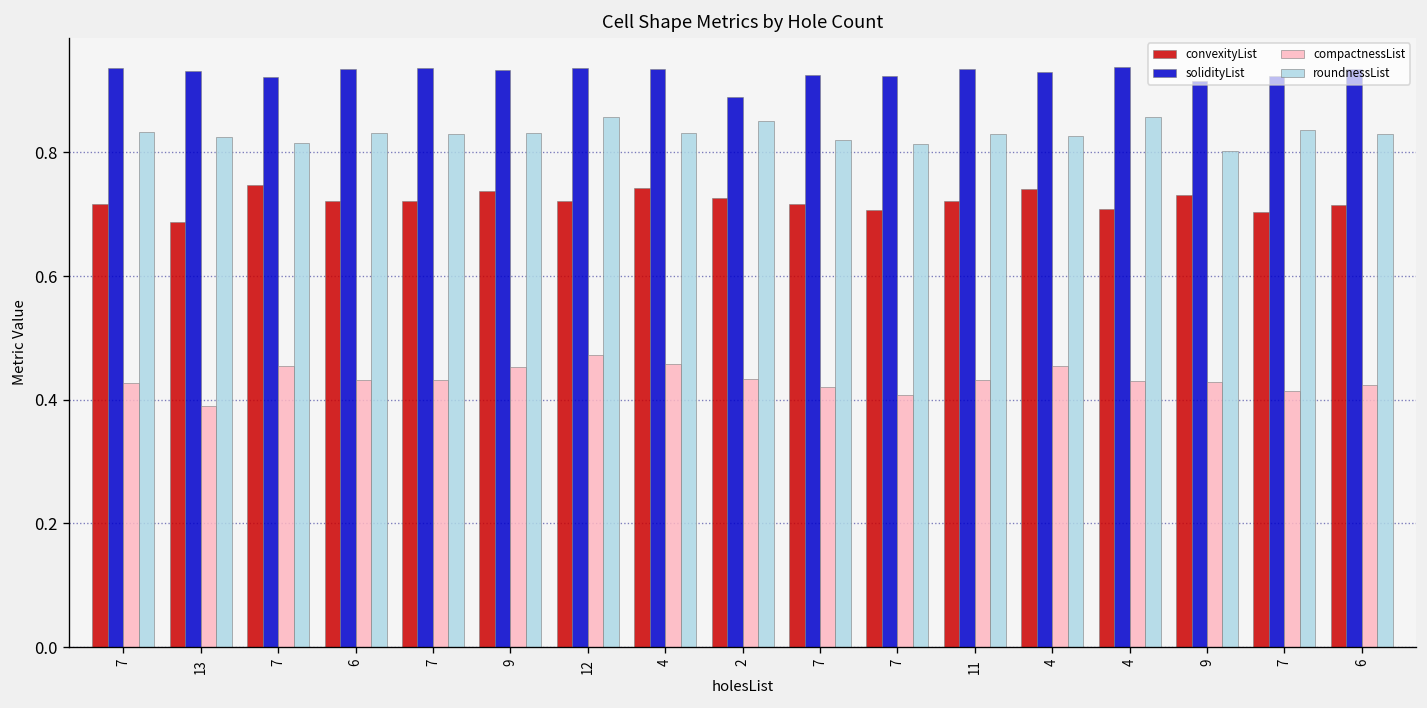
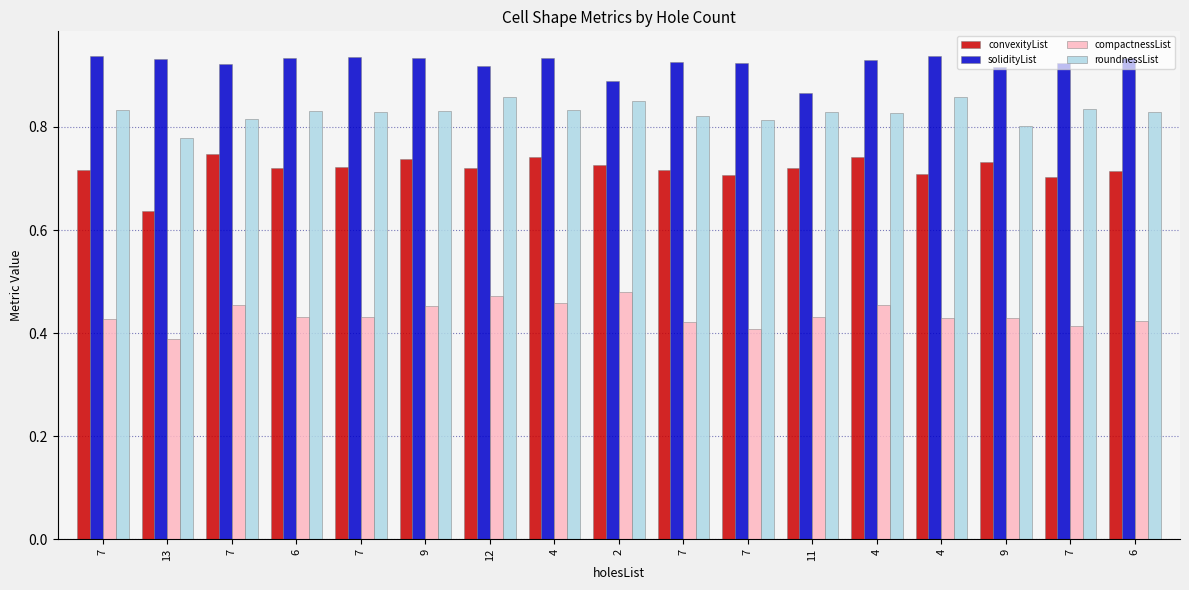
  {
    "convexityList": {
-     "13": 0.69,
+     "13": 0.64,
      "12": 0.72,
      "2": 0.73,
      "11": 0.72
    },
    "solidityList": {
      "13": 0.93,
-     "12": 0.94,
+     "12": 0.92,
      "2": 0.89,
-     "11": 0.94
+     "11": 0.87
    },
    "compactnessList": {
      "13": 0.39,
      "12": 0.47,
-     "2": 0.43,
+     "2": 0.48,
      "11": 0.43
    },
    "roundnessList": {
-     "13": 0.82,
+     "13": 0.78,
      "12": 0.86,
      "2": 0.85,
      "11": 0.83
    }
  }
